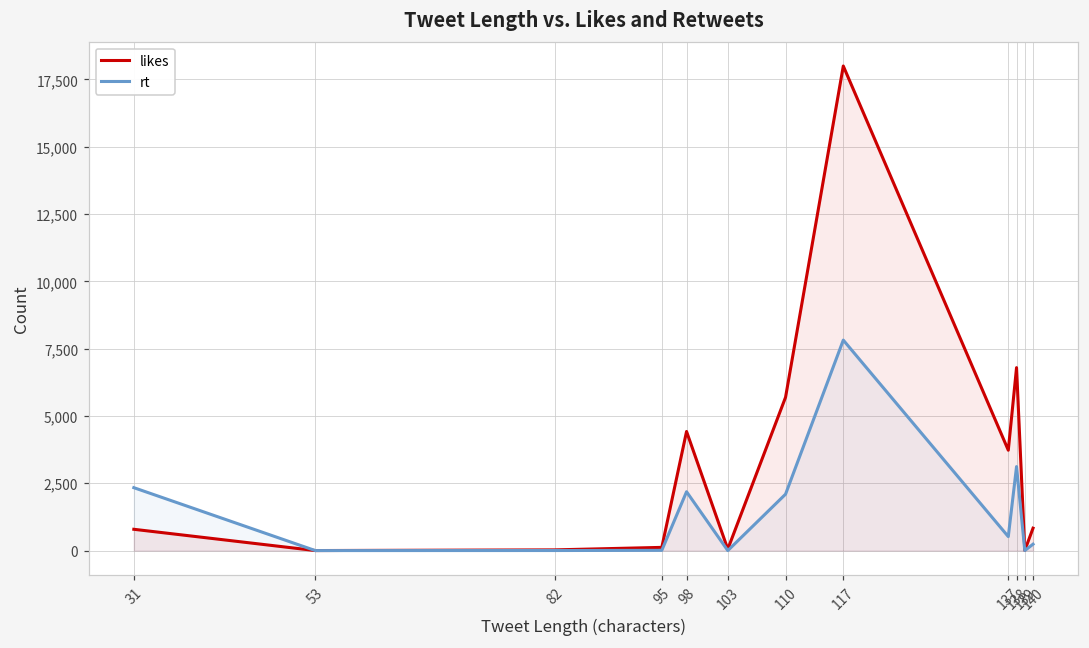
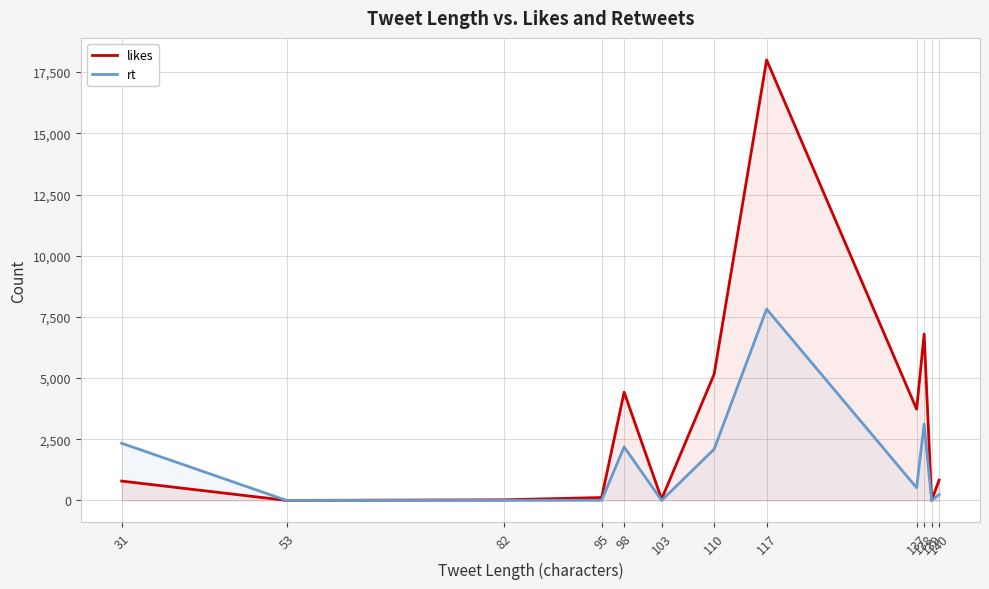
  {
    "likes": {
      "31": "800",
      "95": "100",
      "98": "4,400",
-     "110": "5,700",
+     "110": "5,200",
      "117": "18,000",
      "137": "3,700",
      "138": "6,800",
      "140": "800"
    },
    "rt": {
      "31": "2,300",
      "95": "0",
      "98": "2,200",
      "110": "2,100",
      "117": "7,800",
      "137": "500",
      "138": "3,100",
      "140": "200"
    }
  }
